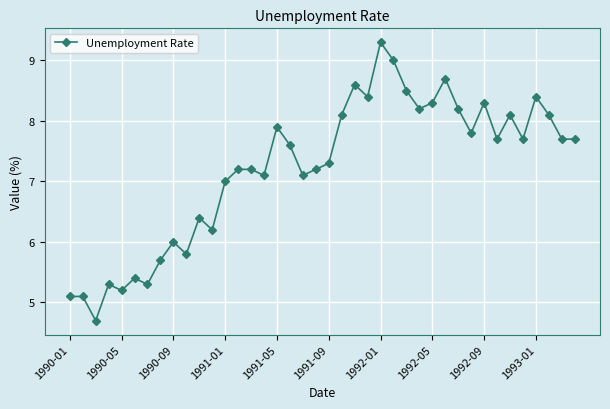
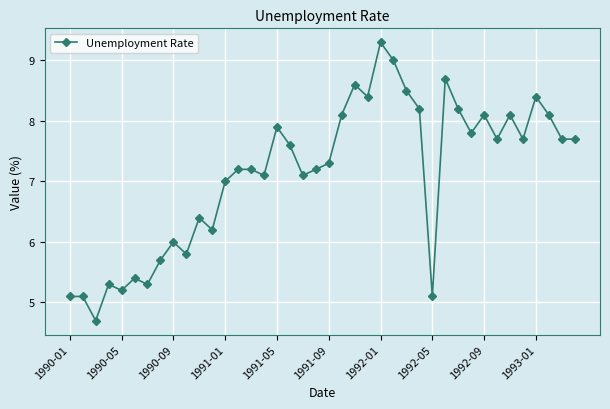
  {
    "1990-01": 5.1,
    "1990-05": 5.2,
    "1990-09": 6.0,
    "1991-01": 7.0,
    "1991-05": 7.9,
    "1991-09": 7.3,
    "1992-01": 9.3,
-   "1992-05": 8.3,
-   "1992-09": 8.3,
+   "1992-05": 5.1,
+   "1992-09": 8.1,
    "1993-01": 8.4
  }
